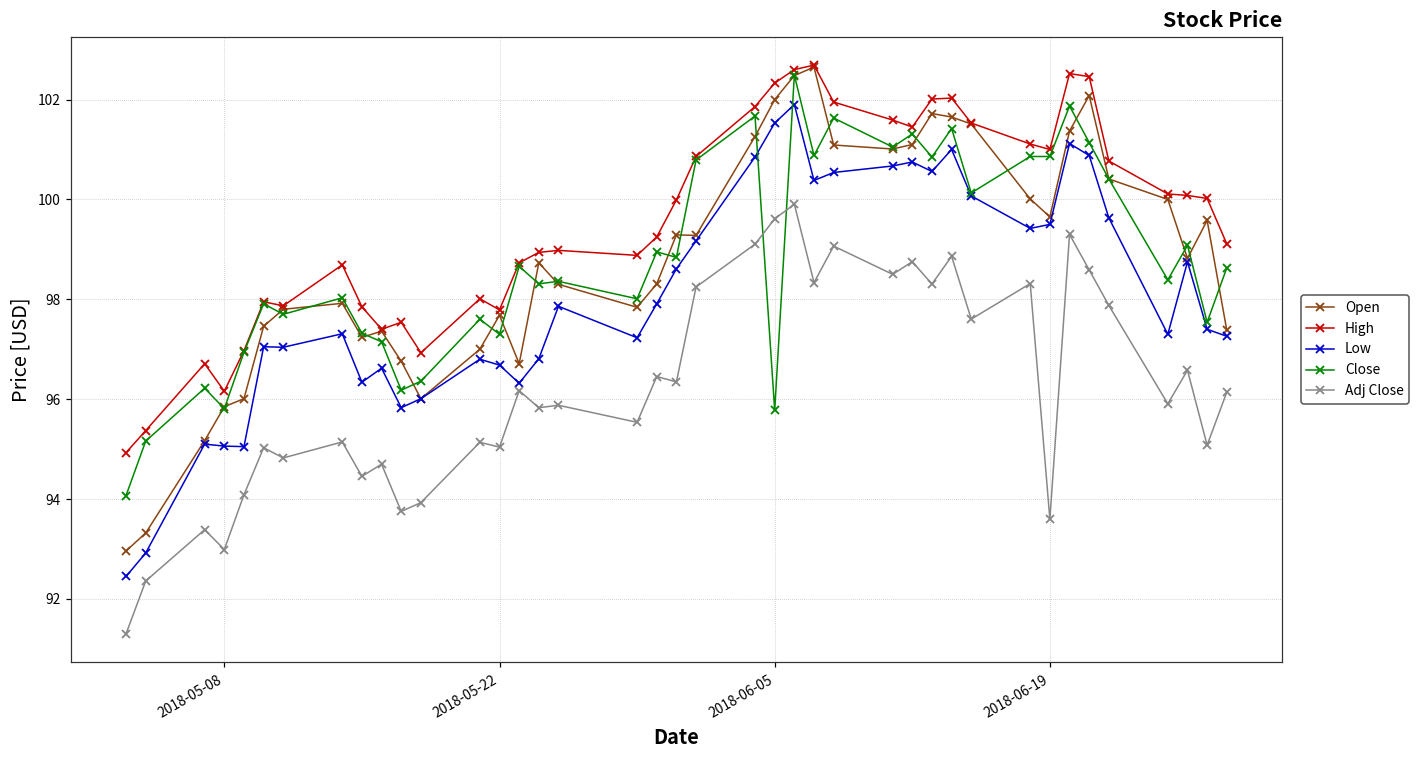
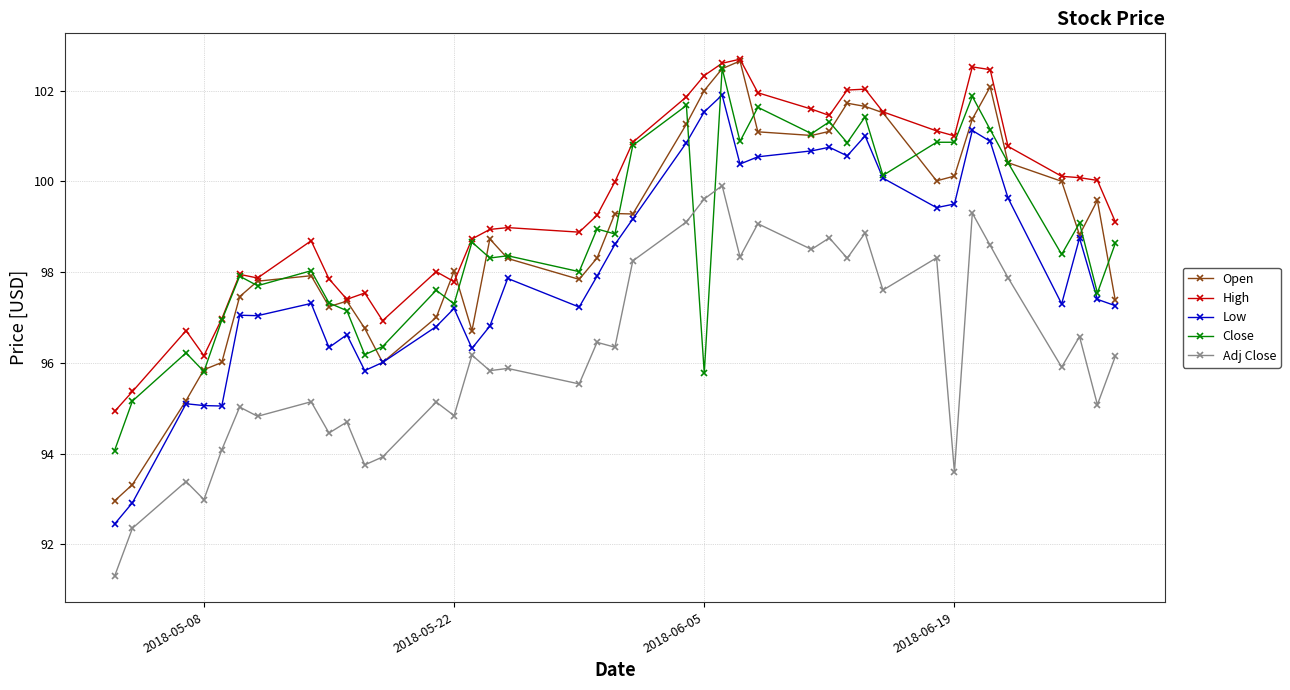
  {
    "Open": {
-     "2018-05-22": 97.7,
+     "2018-05-22": 98.0,
      "2018-06-05": 102.0,
-     "2018-06-19": 99.7
+     "2018-06-19": 100.1
    },
    "High": {
      "2018-05-08": 96.2,
      "2018-05-22": 97.8,
      "2018-06-05": 102.3,
      "2018-06-19": 101.0
    },
    "Low": {
      "2018-05-08": 95.1,
-     "2018-05-22": 96.7,
+     "2018-05-22": 97.2,
      "2018-06-05": 101.5,
      "2018-06-19": 99.5
    },
    "Close": {
      "2018-05-22": 97.3,
      "2018-06-05": 95.8,
      "2018-06-19": 100.9
    },
    "Adj Close": {
      "2018-05-08": 93.0,
-     "2018-05-22": 95.0,
+     "2018-05-22": 94.8,
      "2018-06-05": 99.6,
      "2018-06-19": 93.6
    }
  }
